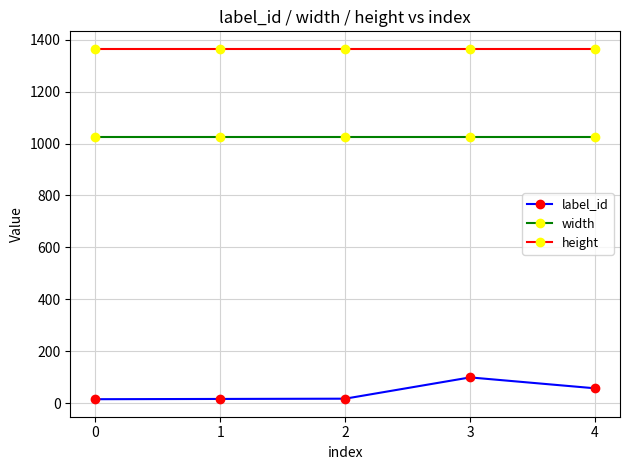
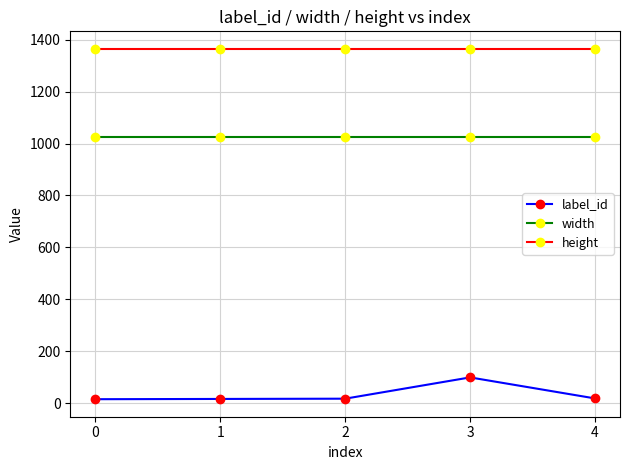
  {
    "label_id": {
      "0": 20,
      "1": 20,
      "2": 20,
      "3": 100,
-     "4": 60
+     "4": 20
    },
    "width": {
      "0": 1020,
      "1": 1020,
      "2": 1020,
      "3": 1020,
      "4": 1020
    },
    "height": {
      "0": 1370,
      "1": 1370,
      "2": 1370,
      "3": 1370,
      "4": 1370
    }
  }
